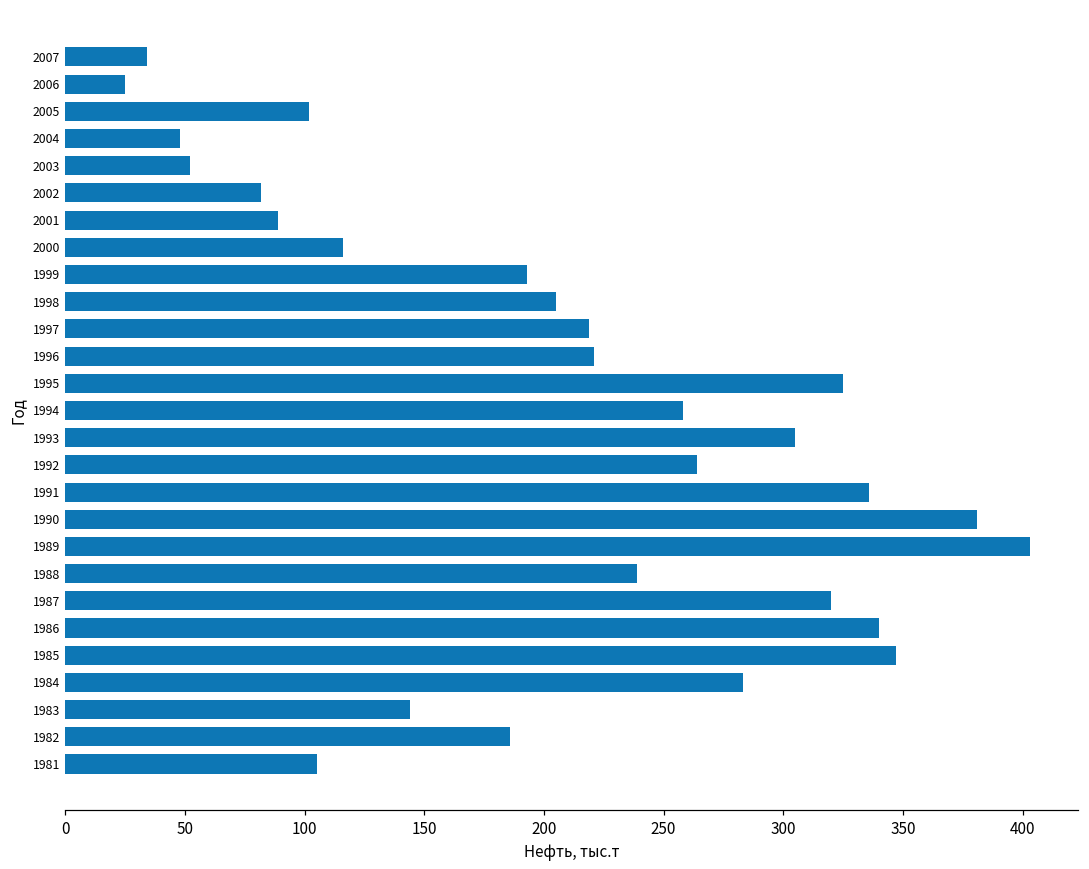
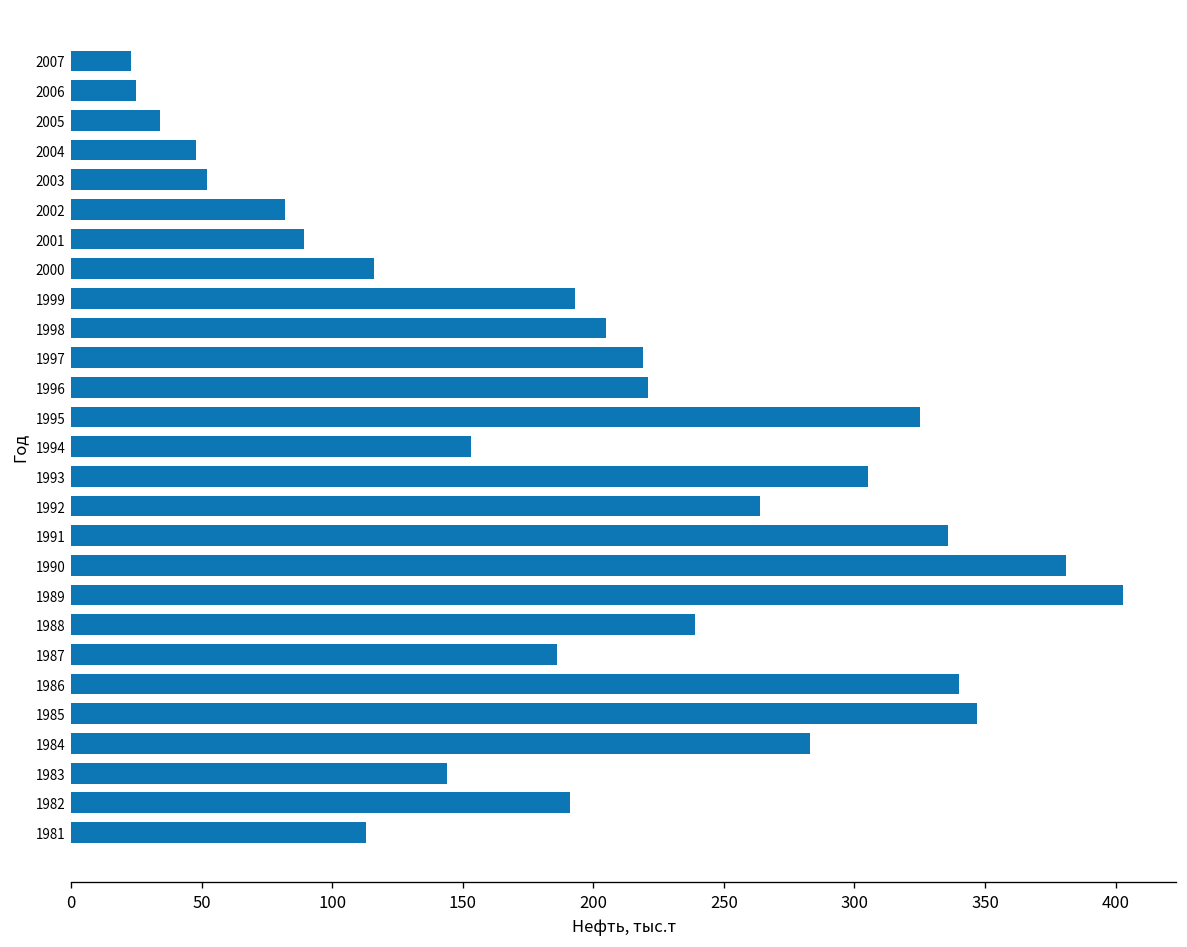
  {
-   "2007": 34,
+   "2007": 23,
    "2006": 25,
-   "2005": 102,
+   "2005": 34,
    "2004": 48,
    "2003": 52,
    "2002": 82,
    "2001": 89,
    "2000": 116,
    "1999": 193,
    "1998": 205,
    "1997": 219,
    "1996": 221,
    "1995": 325,
-   "1994": 258,
+   "1994": 153,
    "1993": 305,
    "1992": 264,
    "1991": 336,
    "1990": 381,
    "1989": 403,
    "1988": 239,
-   "1987": 320,
+   "1987": 186,
    "1986": 340,
    "1985": 347,
    "1984": 283,
    "1983": 144,
-   "1982": 186,
-   "1981": 105
+   "1982": 191,
+   "1981": 113
  }
